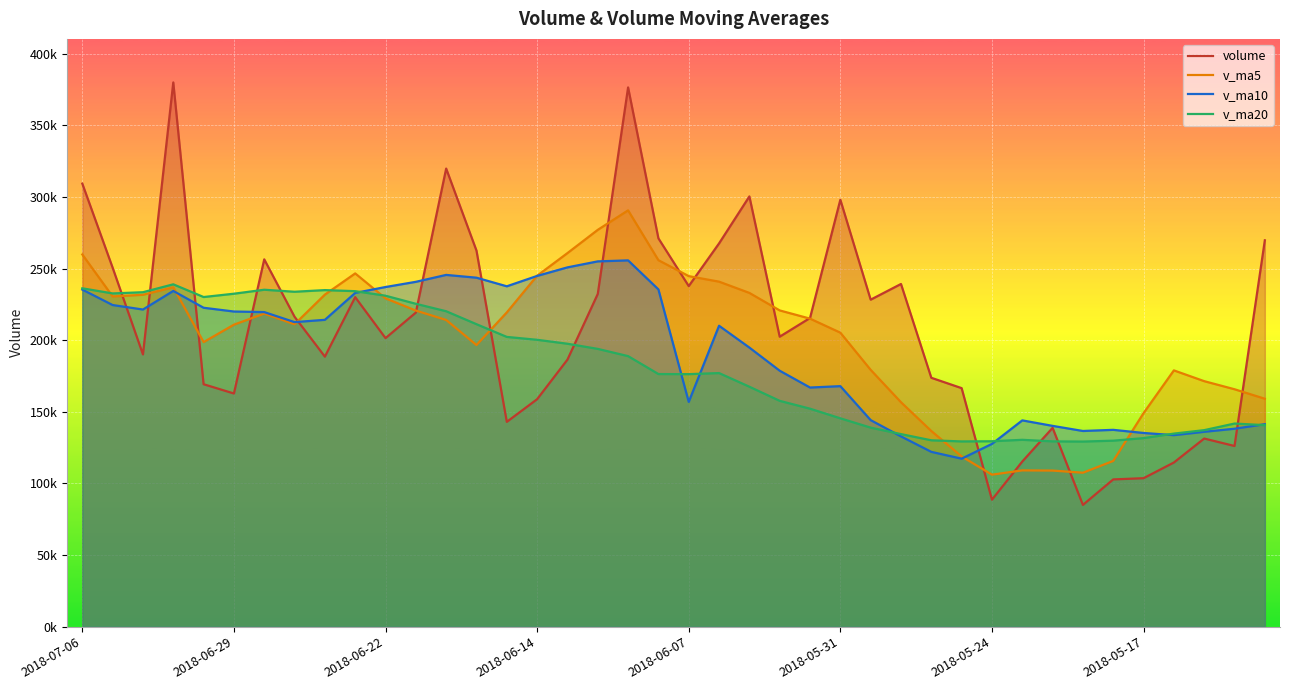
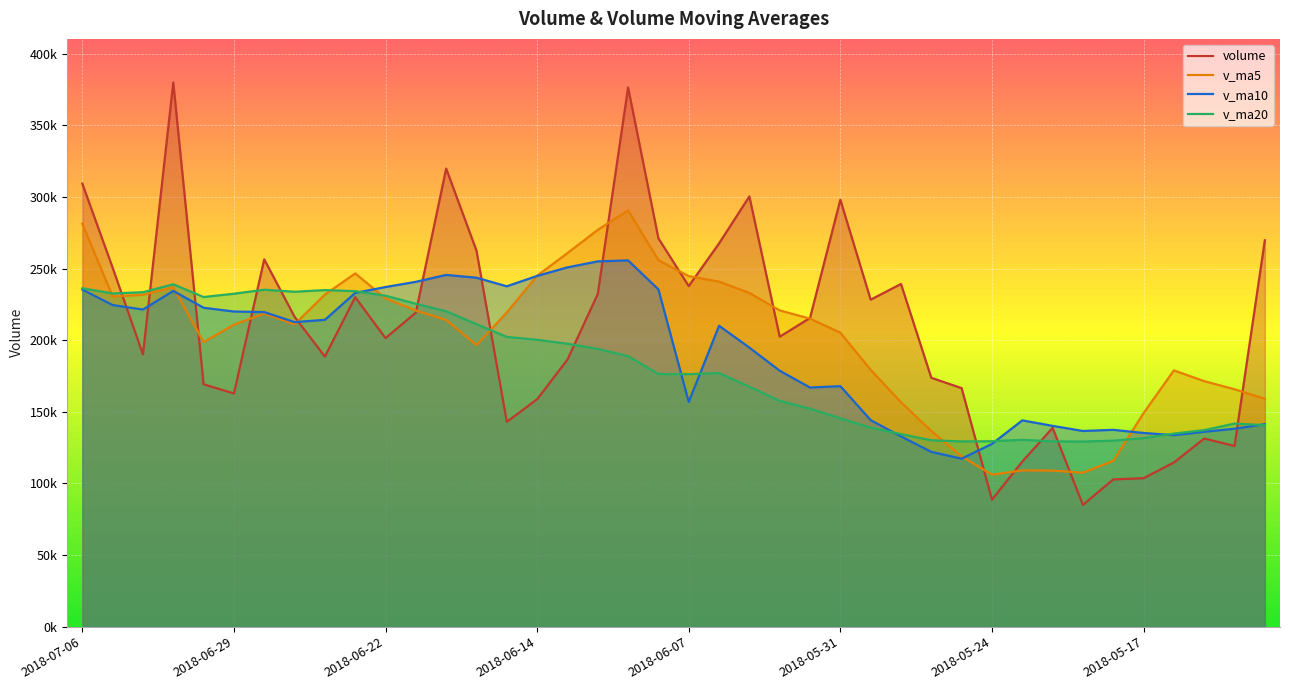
  {
    "volume": {
      "2018-07-06": 309000,
      "2018-06-29": 163000,
      "2018-06-22": 201000,
      "2018-06-14": 159000,
      "2018-06-07": 238000,
      "2018-05-31": 298000,
      "2018-05-24": 89000,
      "2018-05-17": 104000
    },
    "v_ma5": {
-     "2018-07-06": 260000,
+     "2018-07-06": 281000,
      "2018-06-29": 211000,
      "2018-06-22": 229000,
      "2018-06-07": 245000,
      "2018-05-31": 205000,
      "2018-05-24": 106000,
      "2018-05-17": 149000
    },
    "v_ma10": {
      "2018-06-29": 220000,
      "2018-06-22": 237000,
      "2018-06-07": 157000,
      "2018-05-31": 168000,
      "2018-05-24": 128000,
      "2018-05-17": 135000
    },
    "v_ma20": {
      "2018-06-29": 232000,
      "2018-06-22": 231000,
      "2018-06-14": 200000,
      "2018-06-07": 176000,
      "2018-05-31": 145000,
      "2018-05-24": 129000,
      "2018-05-17": 132000
    }
  }
